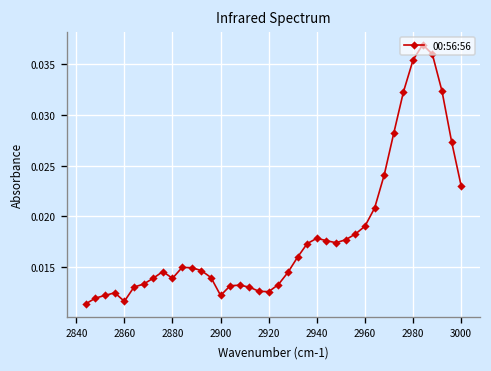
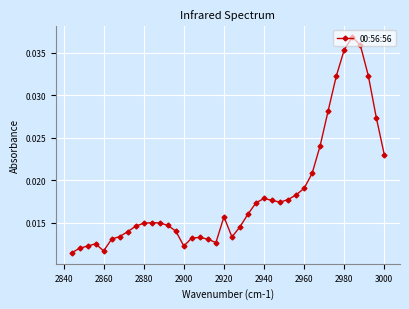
  {
    "2860": 0.012,
-   "2880": 0.014,
+   "2880": 0.015,
    "2900": 0.012,
-   "2920": 0.013,
+   "2920": 0.016,
    "2940": 0.018,
    "2960": 0.019,
    "2980": 0.035,
    "3000": 0.023
  }
